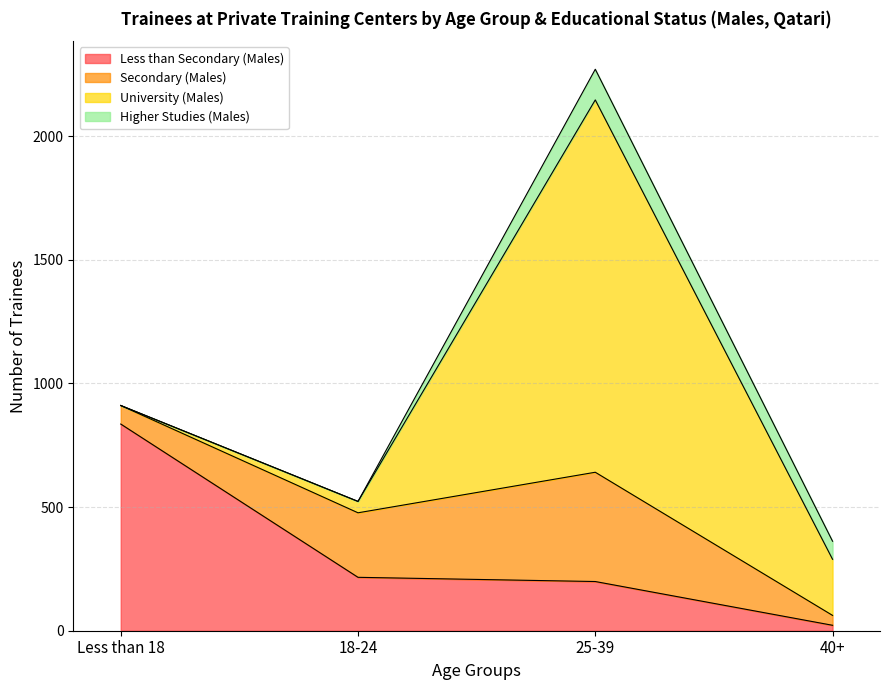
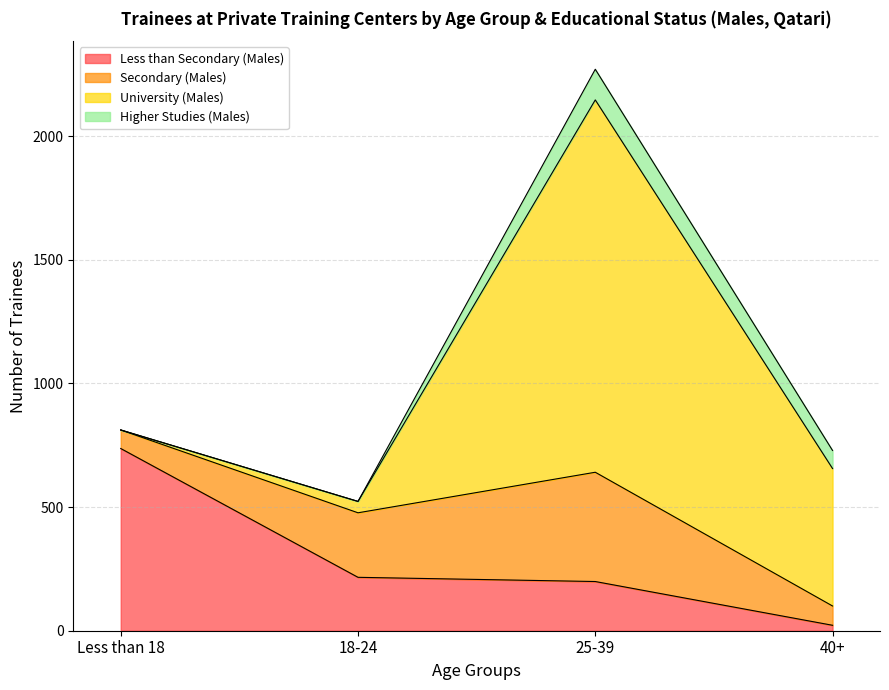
  {
    "Less than Secondary (Males)": {
-     "Less than 18": 840,
+     "Less than 18": 740,
      "18-24": 220,
      "25-39": 200,
      "40+": 20
    },
    "Secondary (Males)": {
      "18-24": 260,
      "25-39": 440,
-     "40+": 40
+     "40+": 80
    },
    "University (Males)": {
      "25-39": 1510,
-     "40+": 230
+     "40+": 560
    },
    "Higher Studies (Males)": {
      "25-39": 120,
      "40+": 70
    }
  }
